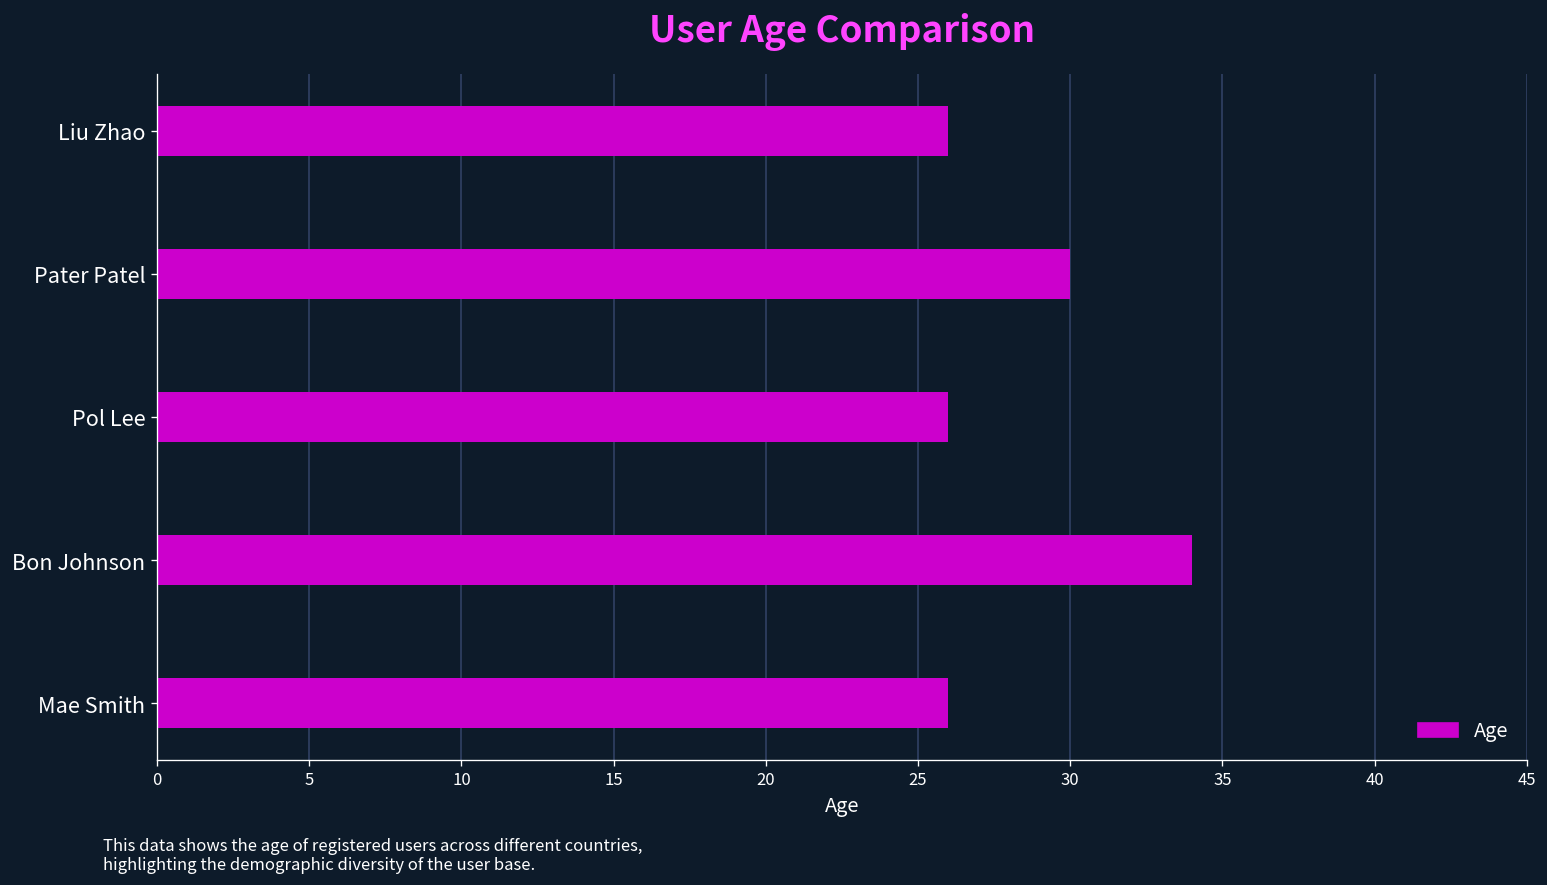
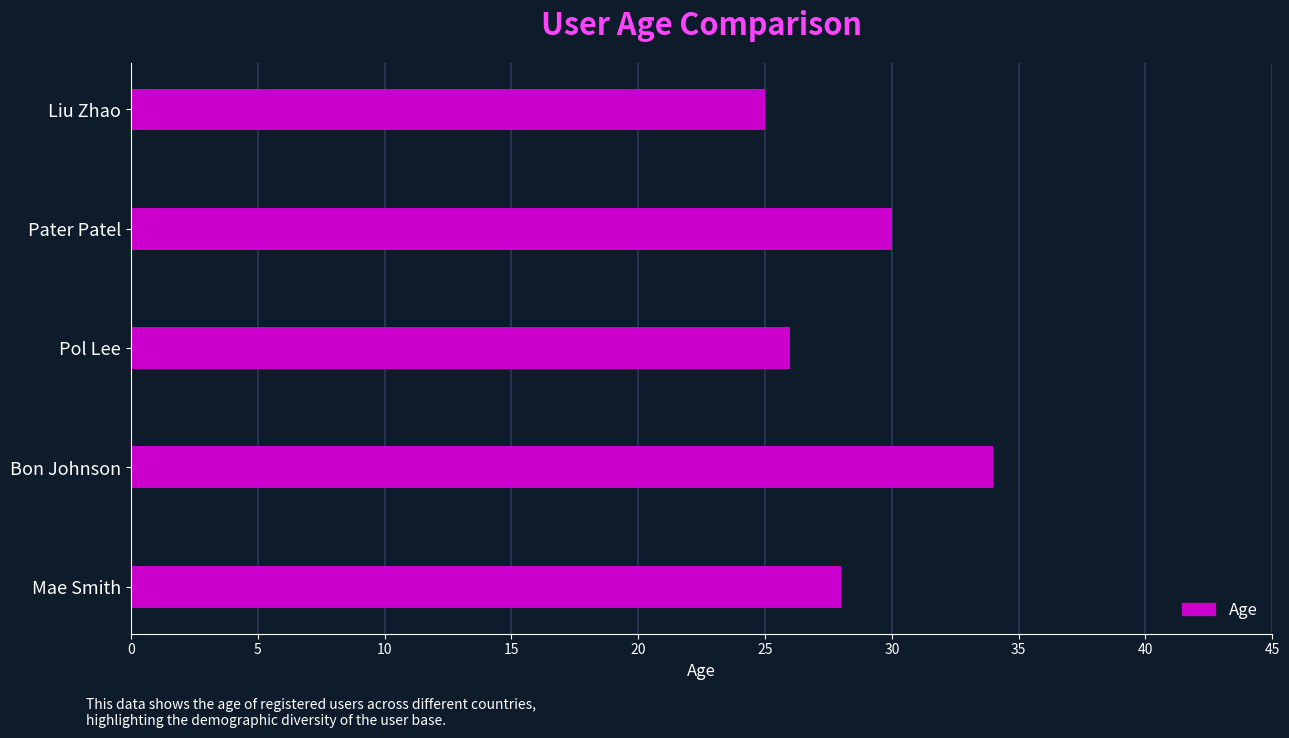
  {
-   "Liu Zhao": 26,
+   "Liu Zhao": 25,
    "Pater Patel": 30,
    "Pol Lee": 26,
    "Bon Johnson": 34,
-   "Mae Smith": 26
+   "Mae Smith": 28
  }
